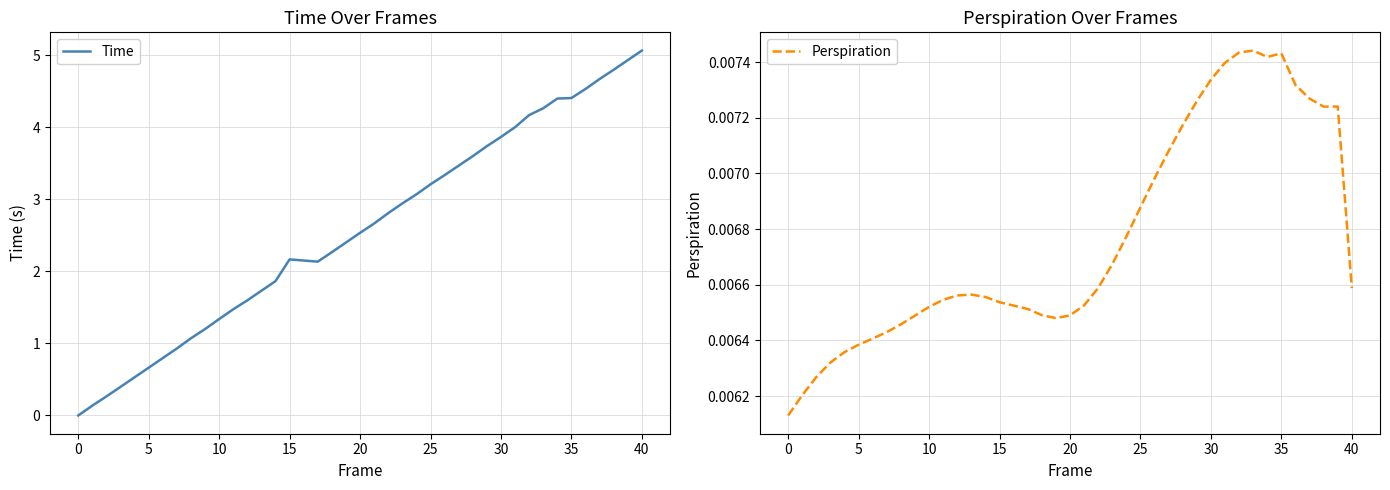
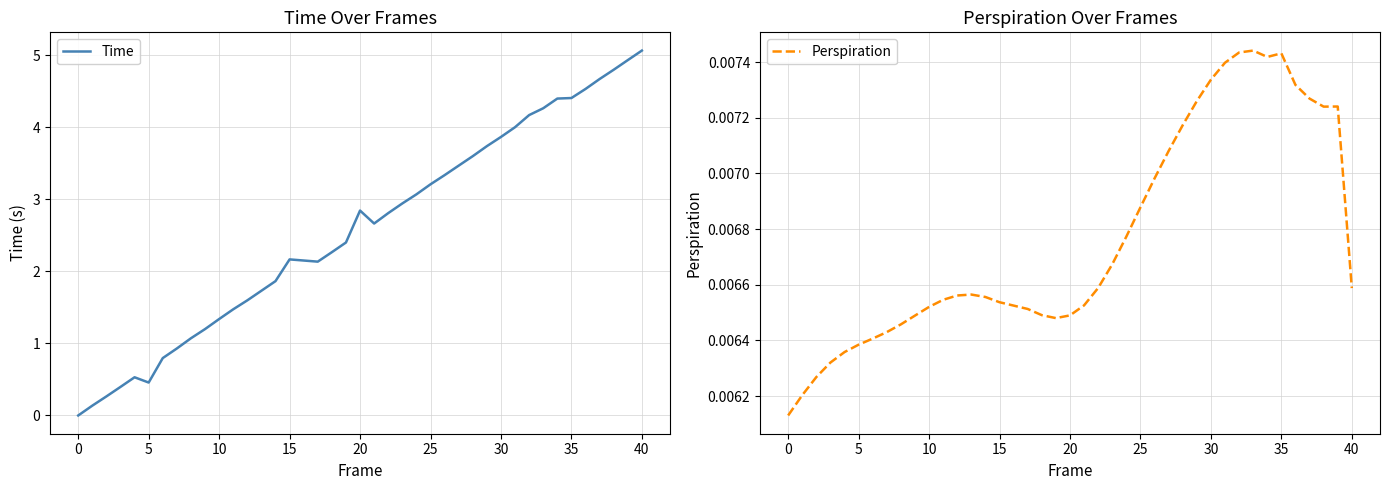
  {
    "Time Over Frames": {
      "0": 0.0,
-     "5": 0.7,
+     "5": 0.5,
      "10": 1.3,
      "15": 2.2,
-     "20": 2.5,
+     "20": 2.8,
      "25": 3.2,
      "30": 3.9,
      "35": 4.4,
      "40": 5.1
    },
    "Perspiration Over Frames": {
      "0": 0.00613,
      "5": 0.00638,
      "10": 0.00652,
      "15": 0.00654,
      "20": 0.00649,
      "25": 0.00688,
      "30": 0.00734,
      "35": 0.00743,
      "40": 0.00659
    }
  }
